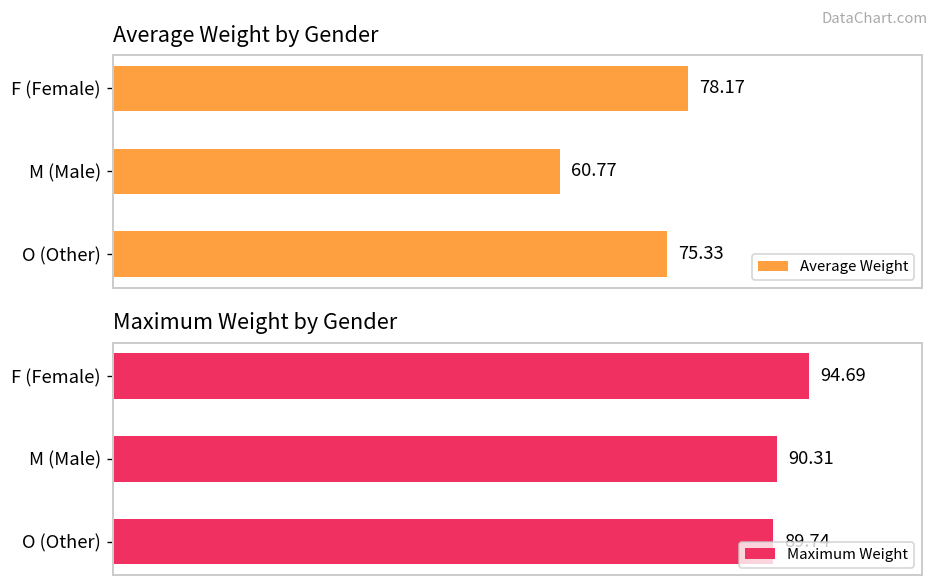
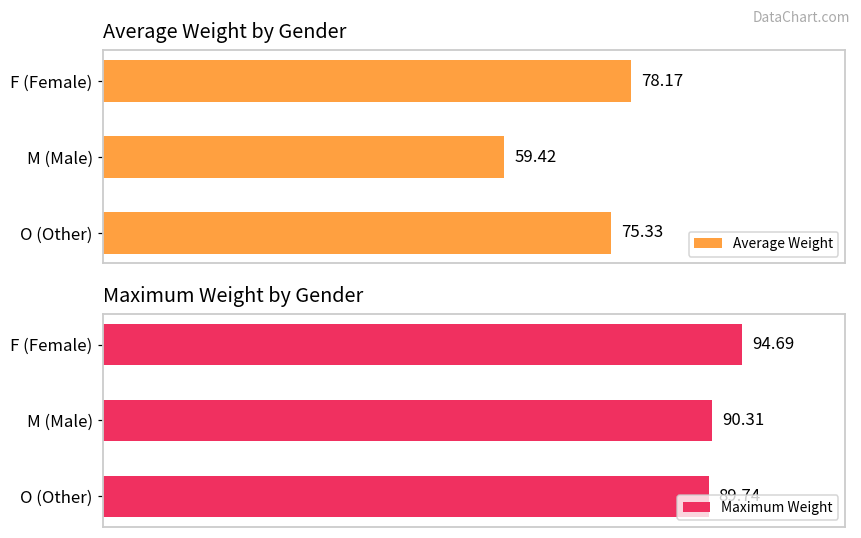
  {
    "Average Weight by Gender": {
      "F (Female)": 78.17,
-     "M (Male)": 60.77,
+     "M (Male)": 59.42,
      "O (Other)": 75.33
    },
    "Maximum Weight by Gender": {
      "F (Female)": 94.69,
      "M (Male)": 90.31
    }
  }
